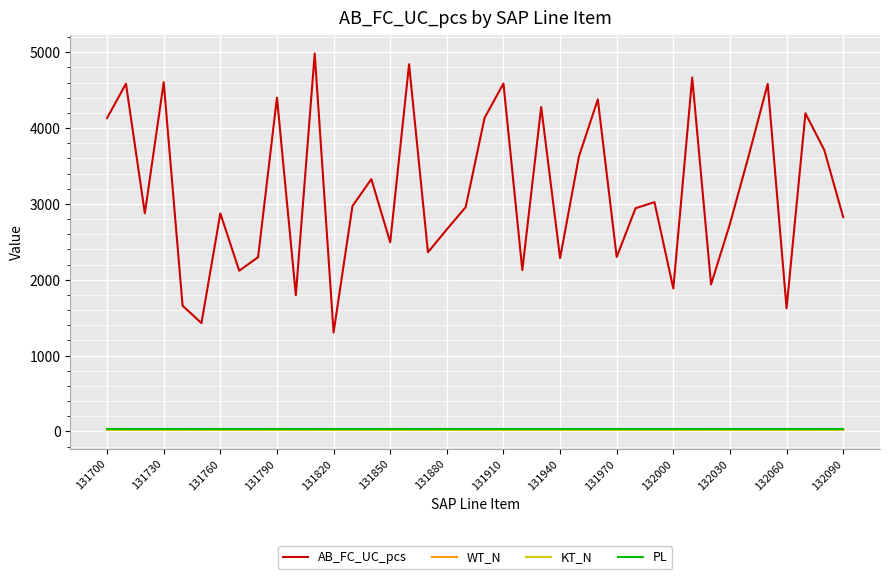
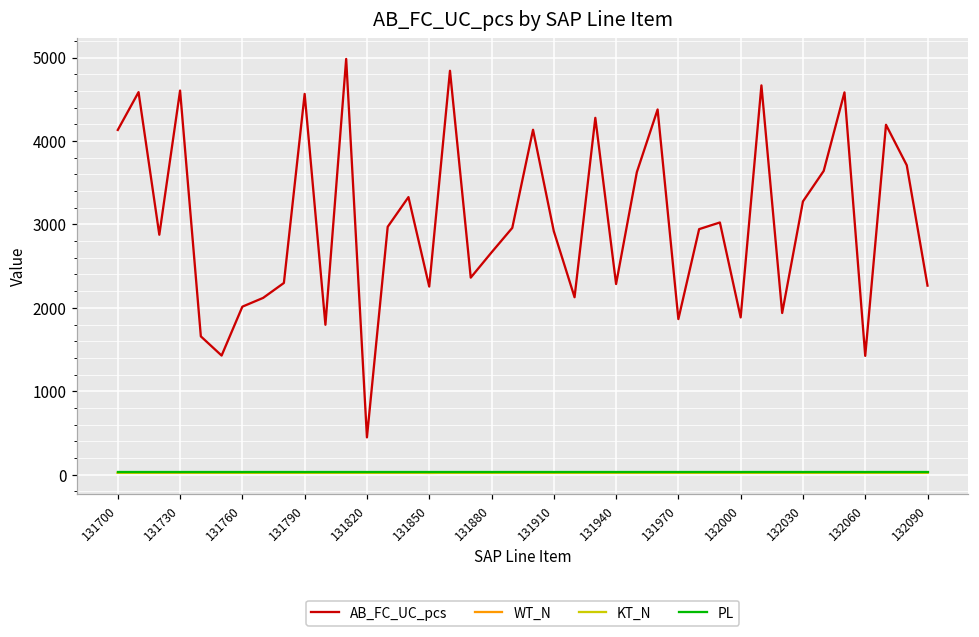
  {
    "AB_FC_UC_pcs": {
      "131700": 4100,
      "131730": 4600,
-     "131760": 2900,
-     "131790": 4400,
-     "131820": 1300,
-     "131850": 2500,
+     "131760": 2000,
+     "131790": 4600,
+     "131820": 400,
+     "131850": 2300,
      "131880": 2700,
-     "131910": 4600,
+     "131910": 2900,
      "131940": 2300,
-     "131970": 2300,
+     "131970": 1900,
      "132000": 1900,
-     "132030": 2700,
-     "132060": 1600,
-     "132090": 2800
+     "132030": 3300,
+     "132060": 1400,
+     "132090": 2300
    },
    "PL": {
      "131700": 0,
      "131730": 0,
      "131760": 0,
      "131790": 0,
      "131820": 0,
      "131850": 0,
      "131880": 0,
      "131910": 0,
      "131940": 0,
      "131970": 0,
      "132000": 0,
      "132030": 0,
      "132060": 0,
      "132090": 0
    }
  }
